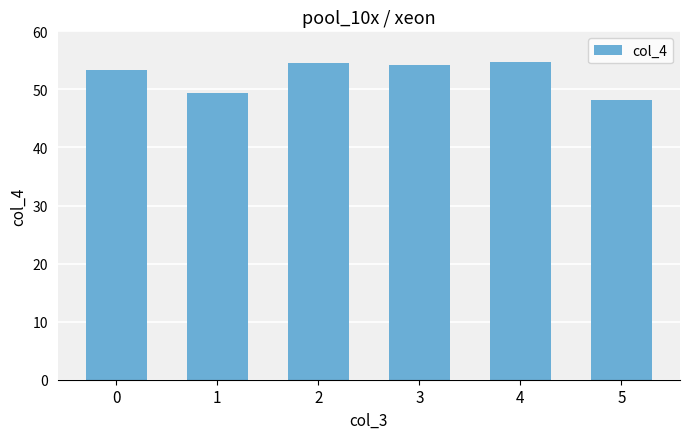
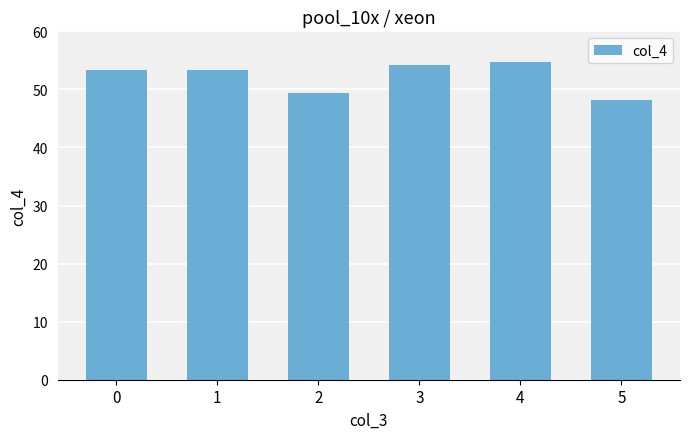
  {
    "0": 53,
-   "1": 49,
-   "2": 54,
+   "1": 53,
+   "2": 49,
    "3": 54,
    "4": 55,
    "5": 48
  }
